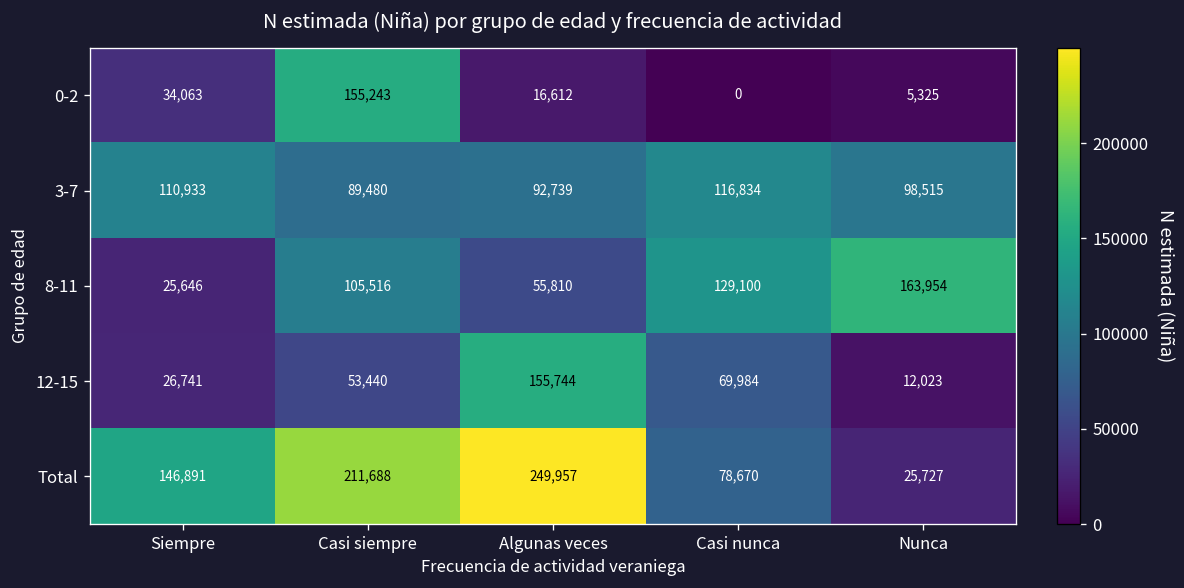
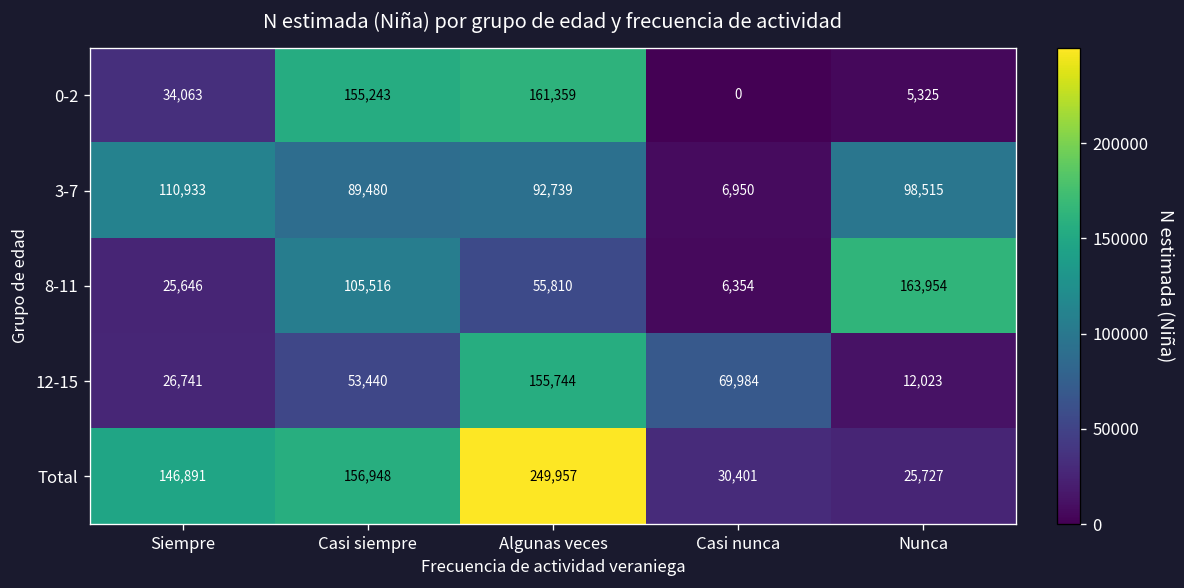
  {
    "0-2": {
      "Siempre": "34,063",
      "Casi siempre": "155,243",
-     "Algunas veces": "16,612",
+     "Algunas veces": "161,359",
      "Casi nunca": "0",
      "Nunca": "5,325"
    },
    "3-7": {
      "Siempre": "110,933",
      "Casi siempre": "89,480",
      "Algunas veces": "92,739",
-     "Casi nunca": "116,834",
+     "Casi nunca": "6,950",
      "Nunca": "98,515"
    },
    "8-11": {
      "Siempre": "25,646",
      "Casi siempre": "105,516",
      "Algunas veces": "55,810",
-     "Casi nunca": "129,100",
+     "Casi nunca": "6,354",
      "Nunca": "163,954"
    },
    "12-15": {
      "Siempre": "26,741",
      "Casi siempre": "53,440",
      "Algunas veces": "155,744",
      "Casi nunca": "69,984",
      "Nunca": "12,023"
    },
    "Total": {
      "Siempre": "146,891",
-     "Casi siempre": "211,688",
+     "Casi siempre": "156,948",
      "Algunas veces": "249,957",
-     "Casi nunca": "78,670",
+     "Casi nunca": "30,401",
      "Nunca": "25,727"
    }
  }
